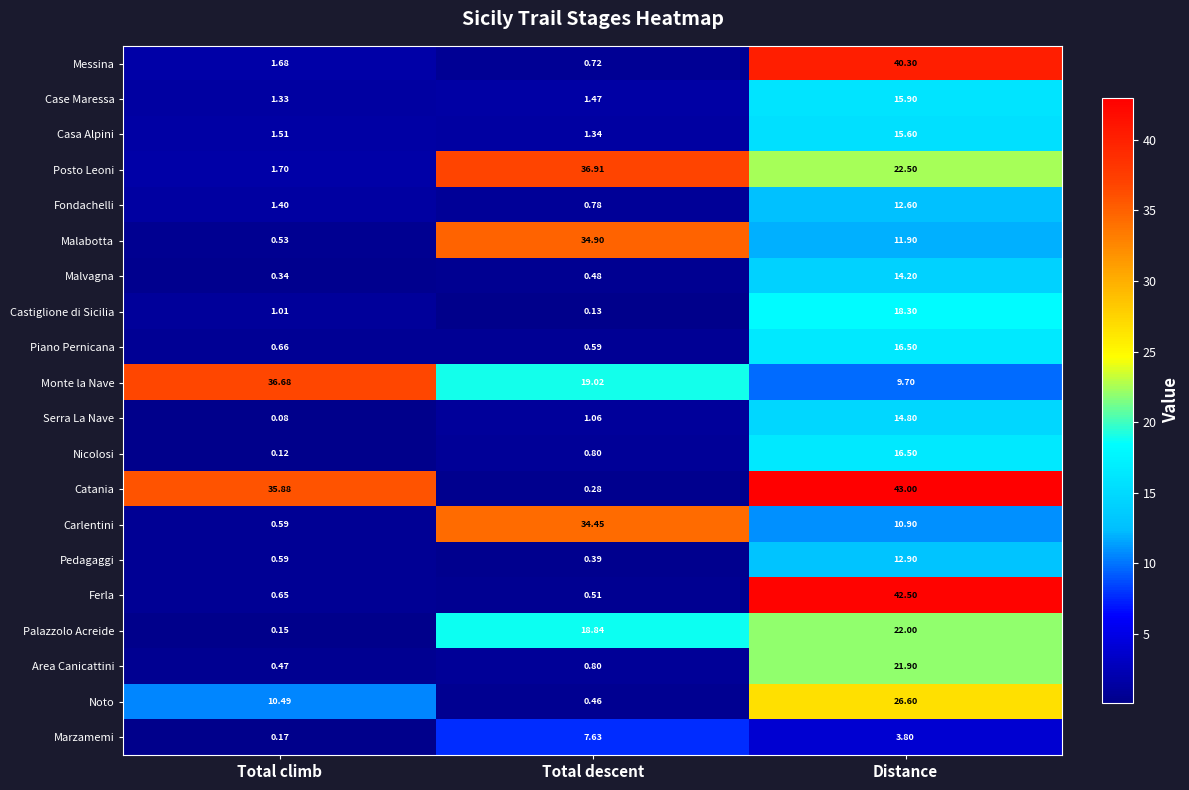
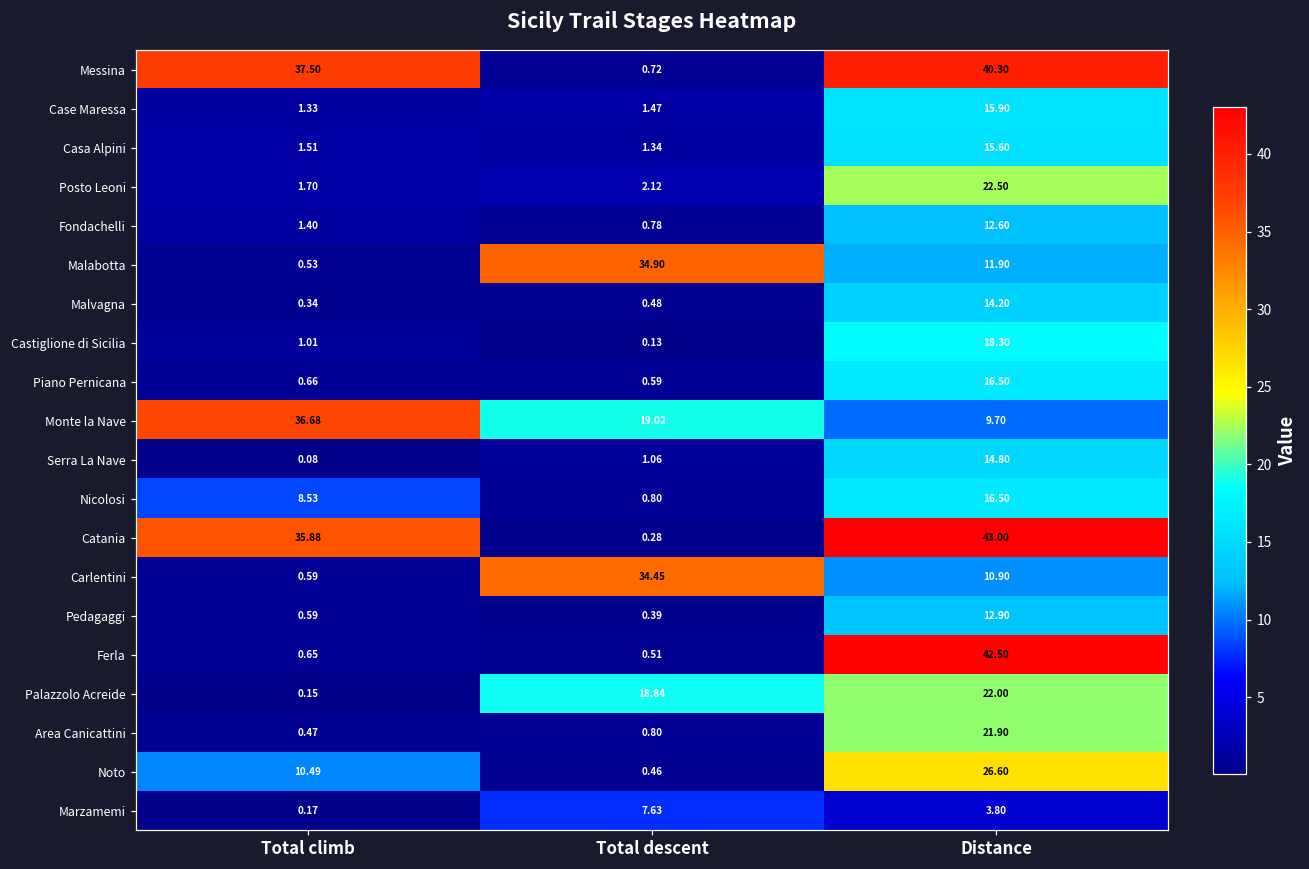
  {
    "Messina": {
-     "Total climb": 1.68,
+     "Total climb": 37.50,
      "Total descent": 0.72,
      "Distance": 40.30
    },
    "Case Maressa": {
      "Total climb": 1.33,
      "Total descent": 1.47,
      "Distance": 15.90
    },
    "Casa Alpini": {
      "Total climb": 1.51,
      "Total descent": 1.34,
      "Distance": 15.60
    },
    "Posto Leoni": {
      "Total climb": 1.70,
-     "Total descent": 36.91,
+     "Total descent": 2.12,
      "Distance": 22.50
    },
    "Fondachelli": {
      "Total climb": 1.40,
      "Total descent": 0.78,
      "Distance": 12.60
    },
    "Malabotta": {
      "Total climb": 0.53,
      "Total descent": 34.90,
      "Distance": 11.90
    },
    "Malvagna": {
      "Total climb": 0.34,
      "Total descent": 0.48,
      "Distance": 14.20
    },
    "Castiglione di Sicilia": {
      "Total climb": 1.01,
      "Total descent": 0.13,
      "Distance": 18.30
    },
    "Piano Pernicana": {
      "Total climb": 0.66,
      "Total descent": 0.59,
      "Distance": 16.50
    },
    "Monte la Nave": {
      "Total climb": 36.68,
      "Total descent": 19.02,
      "Distance": 9.70
    },
    "Serra La Nave": {
      "Total climb": 0.08,
      "Total descent": 1.06,
      "Distance": 14.80
    },
    "Nicolosi": {
-     "Total climb": 0.12,
+     "Total climb": 8.53,
      "Total descent": 0.80,
      "Distance": 16.50
    },
    "Catania": {
      "Total climb": 35.88,
      "Total descent": 0.28,
      "Distance": 43.00
    },
    "Carlentini": {
      "Total climb": 0.59,
      "Total descent": 34.45,
      "Distance": 10.90
    },
    "Pedagaggi": {
      "Total climb": 0.59,
      "Total descent": 0.39,
      "Distance": 12.90
    },
    "Ferla": {
      "Total climb": 0.65,
      "Total descent": 0.51,
      "Distance": 42.50
    },
    "Palazzolo Acreide": {
      "Total climb": 0.15,
      "Total descent": 18.84,
      "Distance": 22.00
    },
    "Area Canicattini": {
      "Total climb": 0.47,
      "Total descent": 0.80,
      "Distance": 21.90
    },
    "Noto": {
      "Total climb": 10.49,
      "Total descent": 0.46,
      "Distance": 26.60
    },
    "Marzamemi": {
      "Total climb": 0.17,
      "Total descent": 7.63,
      "Distance": 3.80
    }
  }
